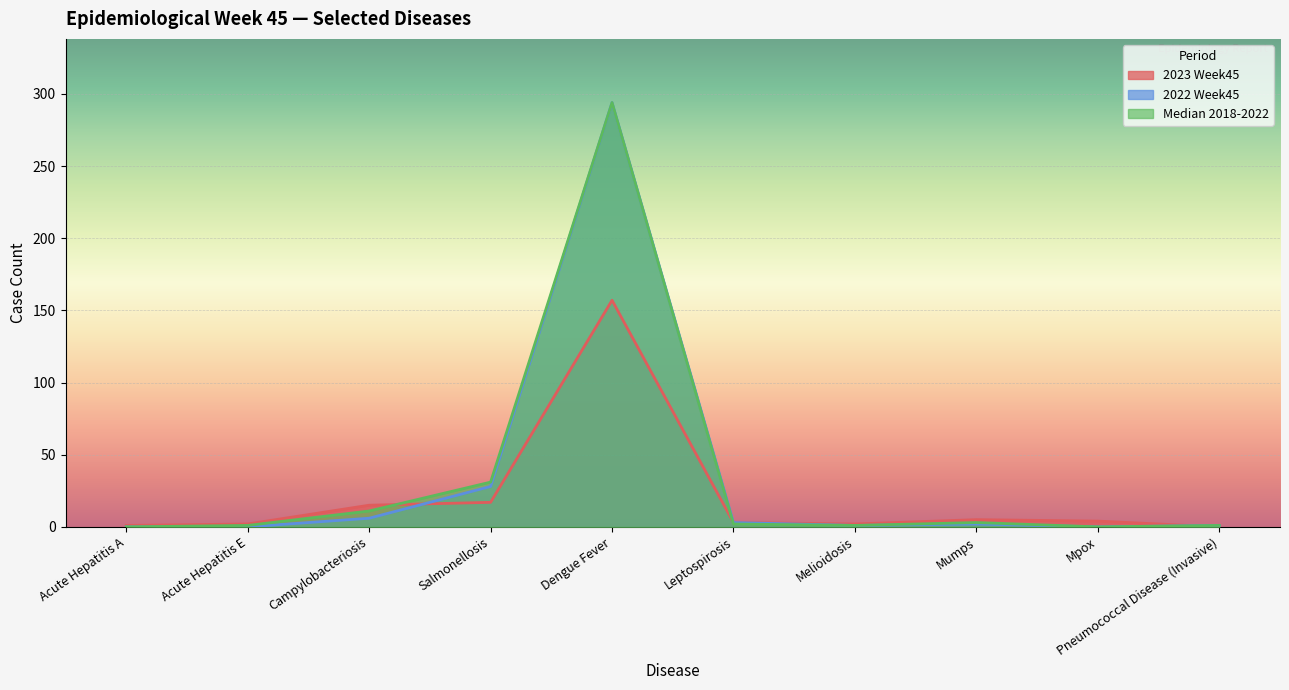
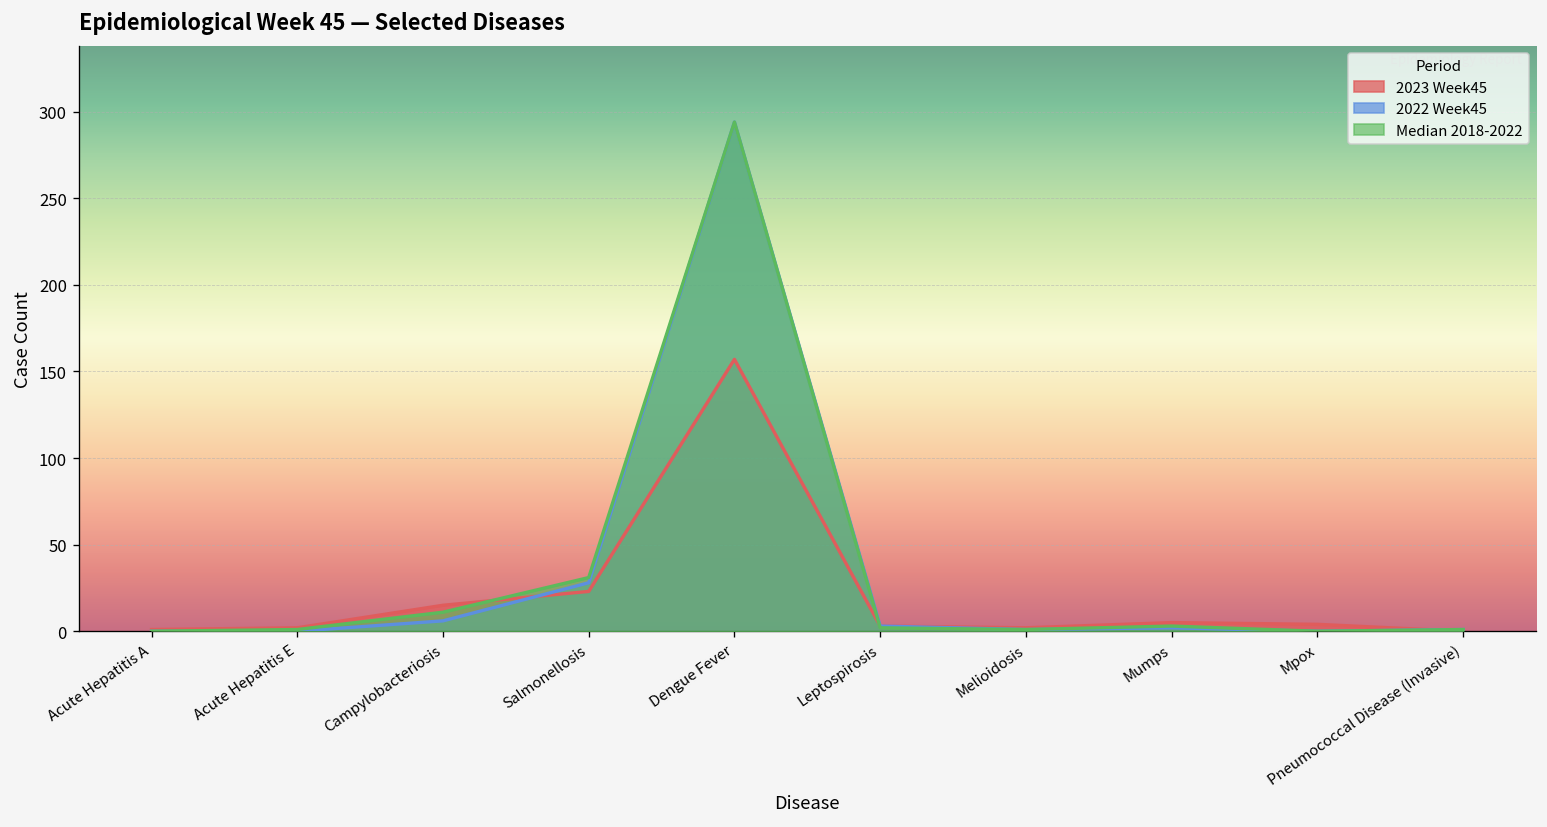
  {
    "2023 Week45": {
      "Campylobacteriosis": 15,
-     "Salmonellosis": 17,
+     "Salmonellosis": 23,
      "Dengue Fever": 157,
      "Mumps": 5,
      "Mpox": 4
    },
    "2022 Week45": {
      "Campylobacteriosis": 6,
      "Salmonellosis": 28
    },
    "Median 2018-2022": {
      "Campylobacteriosis": 11,
      "Salmonellosis": 31
    }
  }
